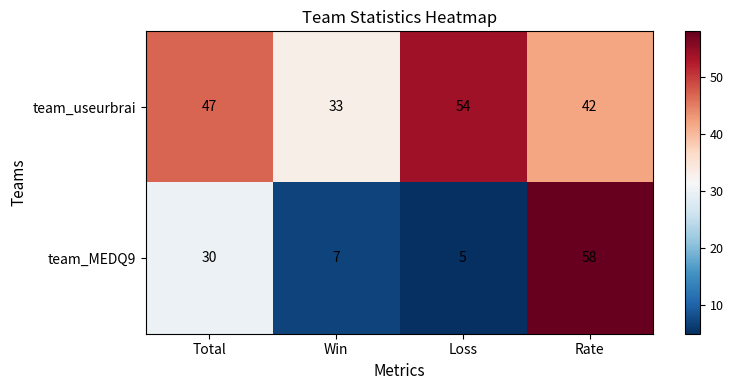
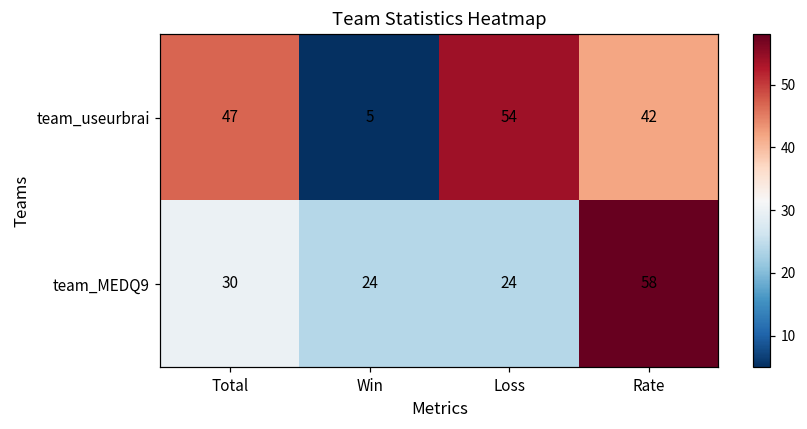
  {
    "team_useurbrai": {
      "Total": 47,
-     "Win": 33,
+     "Win": 5,
      "Loss": 54,
      "Rate": 42
    },
    "team_MEDQ9": {
      "Total": 30,
-     "Win": 7,
-     "Loss": 5,
+     "Win": 24,
+     "Loss": 24,
      "Rate": 58
    }
  }
